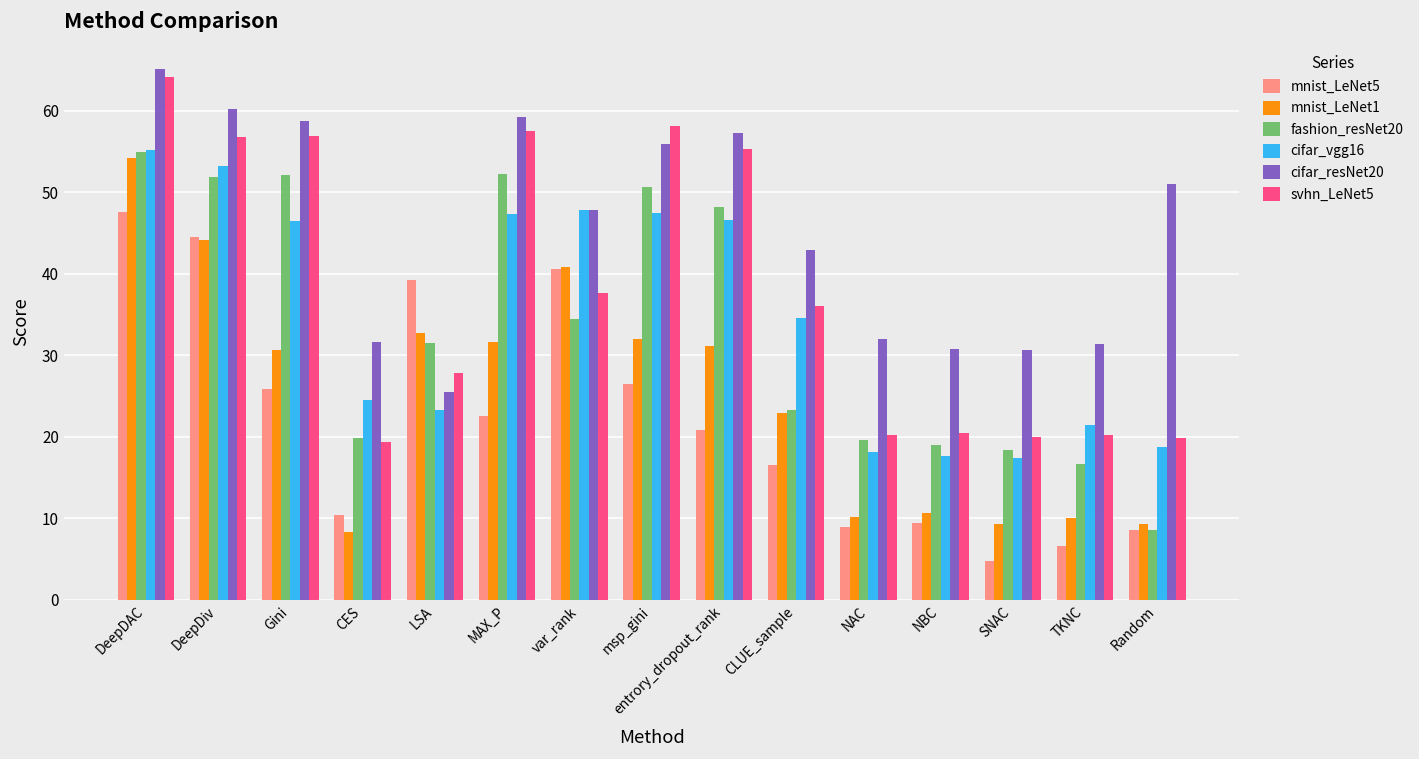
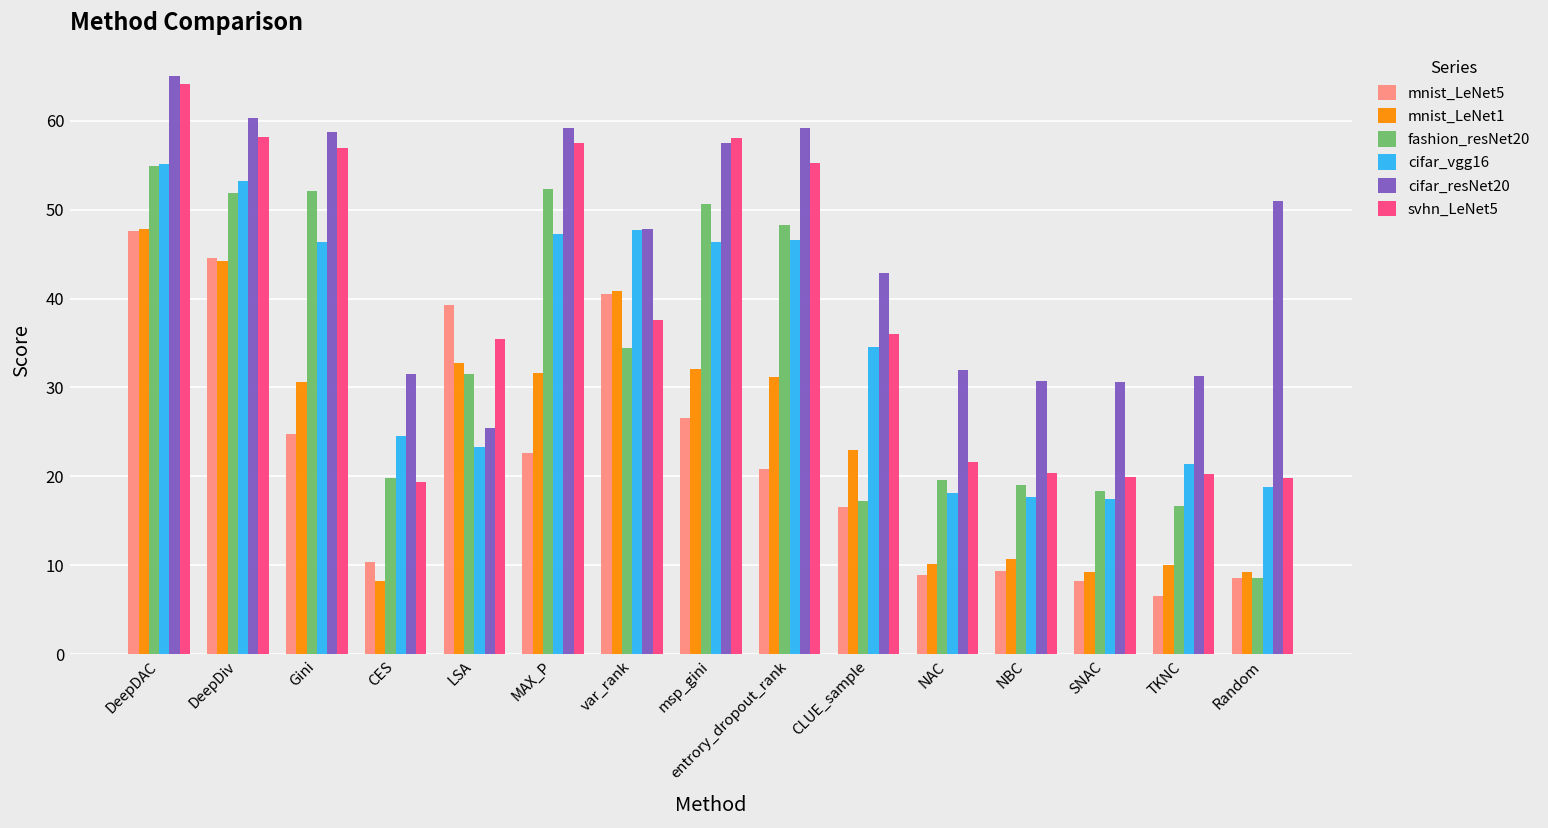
  {
    "mnist_LeNet5": {
      "DeepDAC": 48,
      "DeepDiv": 45,
-     "Gini": 26,
+     "Gini": 25,
      "CES": 10,
      "LSA": 39,
      "MAX_P": 23,
      "var_rank": 41,
      "msp_gini": 27,
      "entrory_dropout_rank": 21,
      "CLUE_sample": 17,
      "NAC": 9,
      "NBC": 9,
-     "SNAC": 5,
+     "SNAC": 8,
      "TKNC": 7,
      "Random": 9
    },
    "mnist_LeNet1": {
-     "DeepDAC": 54,
+     "DeepDAC": 48,
      "DeepDiv": 44,
      "Gini": 31,
      "CES": 8,
      "LSA": 33,
      "MAX_P": 32,
      "var_rank": 41,
      "msp_gini": 32,
      "entrory_dropout_rank": 31,
      "CLUE_sample": 23,
      "NAC": 10,
      "NBC": 11,
      "SNAC": 9,
      "TKNC": 10,
      "Random": 9
    },
    "fashion_resNet20": {
      "DeepDAC": 55,
      "DeepDiv": 52,
      "Gini": 52,
      "CES": 20,
      "LSA": 31,
      "MAX_P": 52,
      "var_rank": 34,
      "msp_gini": 51,
      "entrory_dropout_rank": 48,
-     "CLUE_sample": 23,
+     "CLUE_sample": 17,
      "NAC": 20,
      "NBC": 19,
      "SNAC": 18,
      "TKNC": 17,
      "Random": 9
    },
    "cifar_vgg16": {
      "DeepDAC": 55,
      "DeepDiv": 53,
      "Gini": 46,
      "CES": 25,
      "LSA": 23,
      "MAX_P": 47,
      "var_rank": 48,
-     "msp_gini": 47,
+     "msp_gini": 46,
      "entrory_dropout_rank": 47,
      "CLUE_sample": 35,
      "NAC": 18,
      "NBC": 18,
      "SNAC": 17,
      "TKNC": 21,
      "Random": 19
    },
    "cifar_resNet20": {
      "DeepDAC": 65,
      "DeepDiv": 60,
      "Gini": 59,
      "CES": 32,
      "LSA": 25,
      "MAX_P": 59,
      "var_rank": 48,
-     "msp_gini": 56,
-     "entrory_dropout_rank": 57,
+     "msp_gini": 58,
+     "entrory_dropout_rank": 59,
      "CLUE_sample": 43,
      "NAC": 32,
      "NBC": 31,
      "SNAC": 31,
      "TKNC": 31,
      "Random": 51
    },
    "svhn_LeNet5": {
      "DeepDAC": 64,
-     "DeepDiv": 57,
+     "DeepDiv": 58,
      "Gini": 57,
      "CES": 19,
-     "LSA": 28,
+     "LSA": 35,
      "MAX_P": 57,
      "var_rank": 38,
      "msp_gini": 58,
      "entrory_dropout_rank": 55,
      "CLUE_sample": 36,
-     "NAC": 20,
+     "NAC": 22,
      "NBC": 20,
      "SNAC": 20,
      "TKNC": 20,
      "Random": 20
    }
  }
